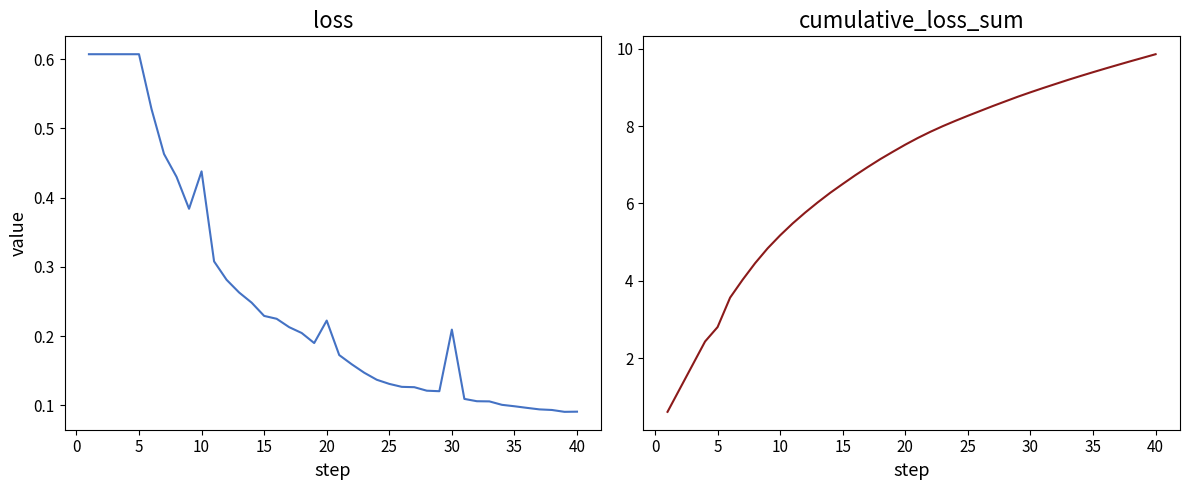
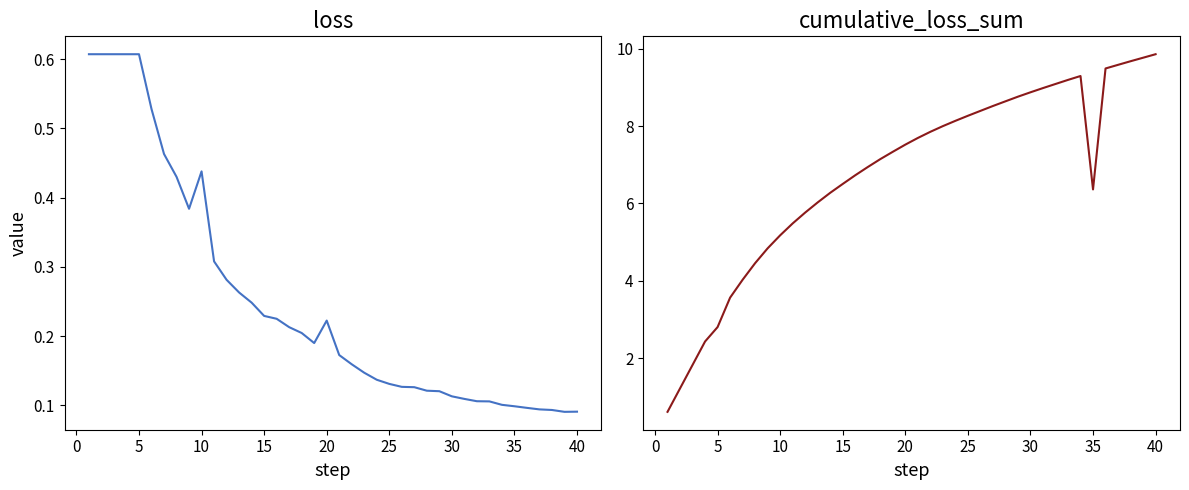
  {
    "loss": {
      "5": 0.61,
      "10": 0.44,
      "15": 0.23,
      "20": 0.22,
      "25": 0.13,
-     "30": 0.21,
+     "30": 0.11,
      "35": 0.10,
      "40": 0.09
    },
    "cumulative_loss_sum": {
      "5": 2.8,
      "10": 5.2,
      "15": 6.5,
      "20": 7.5,
      "25": 8.3,
      "30": 8.9,
-     "35": 9.4,
+     "35": 6.4,
      "40": 9.9
    }
  }
